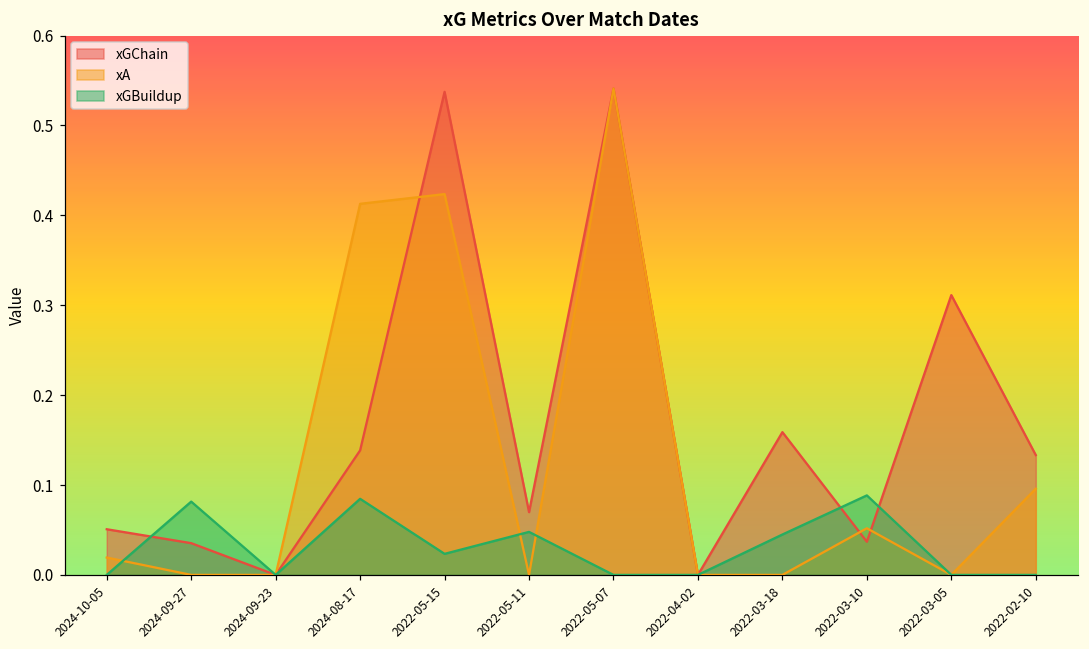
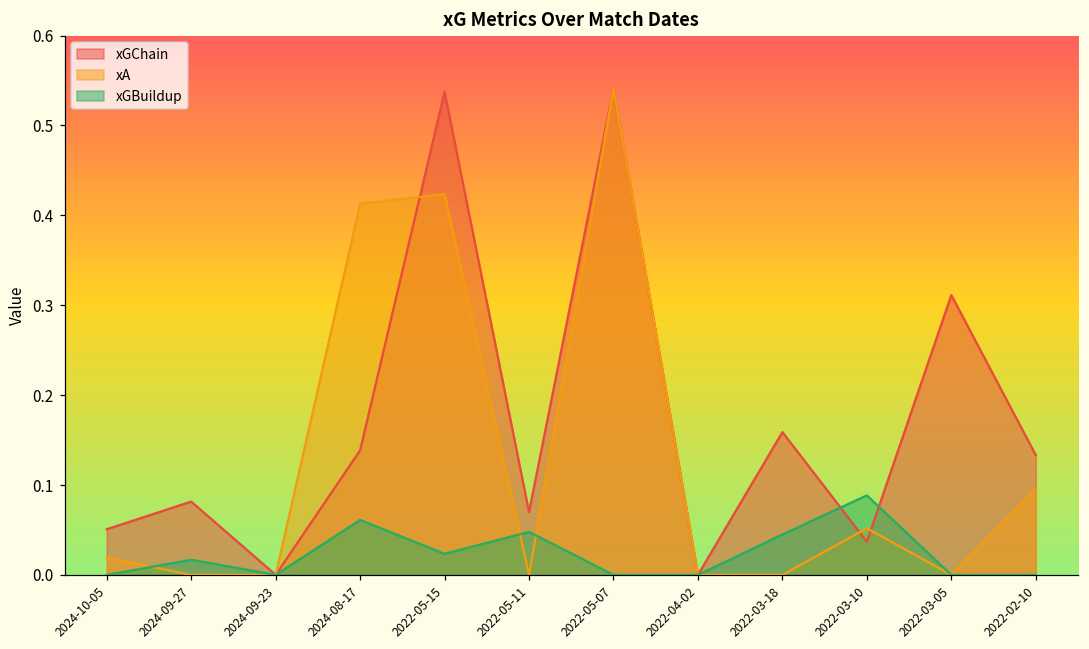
  {
    "xGChain": {
      "2024-10-05": 0.05,
-     "2024-09-27": 0.04,
+     "2024-09-27": 0.08,
      "2024-08-17": 0.14,
      "2022-05-15": 0.54,
      "2022-05-11": 0.07,
      "2022-03-18": 0.16,
      "2022-03-10": 0.04,
      "2022-03-05": 0.31,
      "2022-02-10": 0.13
    },
    "xA": {
      "2024-10-05": 0.02,
      "2024-09-27": 0.00,
      "2024-08-17": 0.41,
      "2022-05-15": 0.42,
      "2022-05-11": 0.00,
      "2022-03-18": 0.00,
      "2022-03-10": 0.05,
      "2022-02-10": 0.10
    },
    "xGBuildup": {
      "2024-10-05": 0.00,
-     "2024-09-27": 0.08,
-     "2024-08-17": 0.08,
+     "2024-09-27": 0.02,
+     "2024-08-17": 0.06,
      "2022-05-15": 0.02,
      "2022-05-11": 0.05,
      "2022-05-07": 0.00,
      "2022-03-18": 0.04,
      "2022-03-10": 0.09,
      "2022-02-10": 0.00
    }
  }
